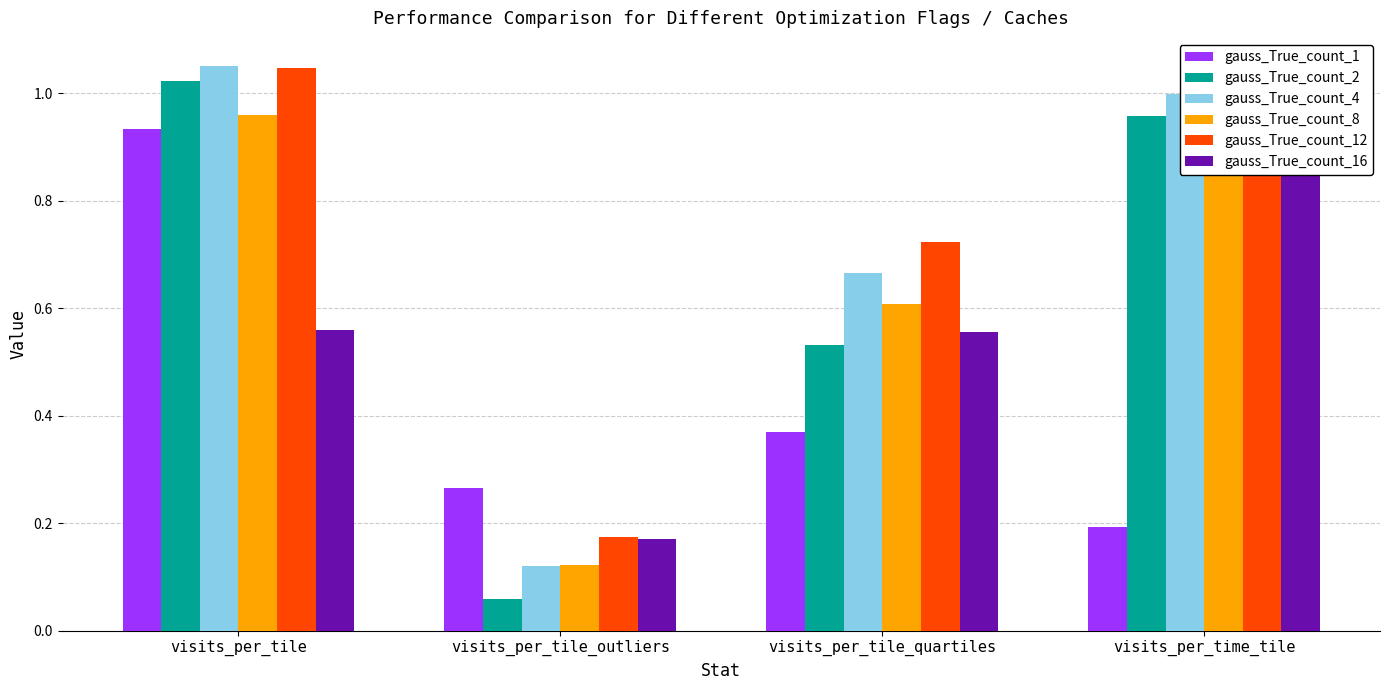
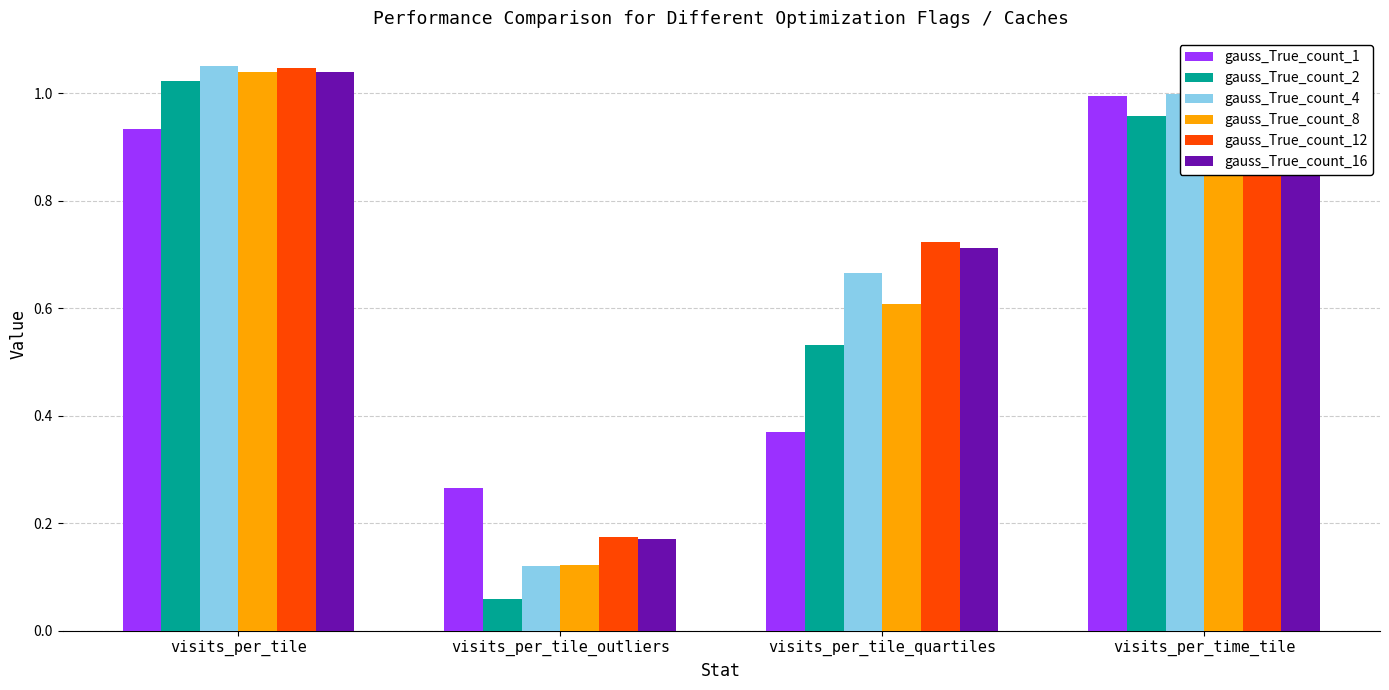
  {
    "gauss_True_count_1": {
      "visits_per_tile": 0.93,
      "visits_per_tile_outliers": 0.27,
      "visits_per_tile_quartiles": 0.37,
-     "visits_per_time_tile": 0.19
+     "visits_per_time_tile": 1.00
    },
    "gauss_True_count_2": {
      "visits_per_tile": 1.02,
      "visits_per_tile_outliers": 0.06,
      "visits_per_tile_quartiles": 0.53,
      "visits_per_time_tile": 0.96
    },
    "gauss_True_count_4": {
      "visits_per_tile": 1.05,
      "visits_per_tile_outliers": 0.12,
      "visits_per_tile_quartiles": 0.67
    },
    "gauss_True_count_8": {
-     "visits_per_tile": 0.96,
+     "visits_per_tile": 1.04,
      "visits_per_tile_outliers": 0.12,
      "visits_per_tile_quartiles": 0.61
    },
    "gauss_True_count_12": {
      "visits_per_tile": 1.05,
      "visits_per_tile_outliers": 0.17,
      "visits_per_tile_quartiles": 0.72
    },
    "gauss_True_count_16": {
-     "visits_per_tile": 0.56,
+     "visits_per_tile": 1.04,
      "visits_per_tile_outliers": 0.17,
-     "visits_per_tile_quartiles": 0.56
+     "visits_per_tile_quartiles": 0.71
    }
  }
